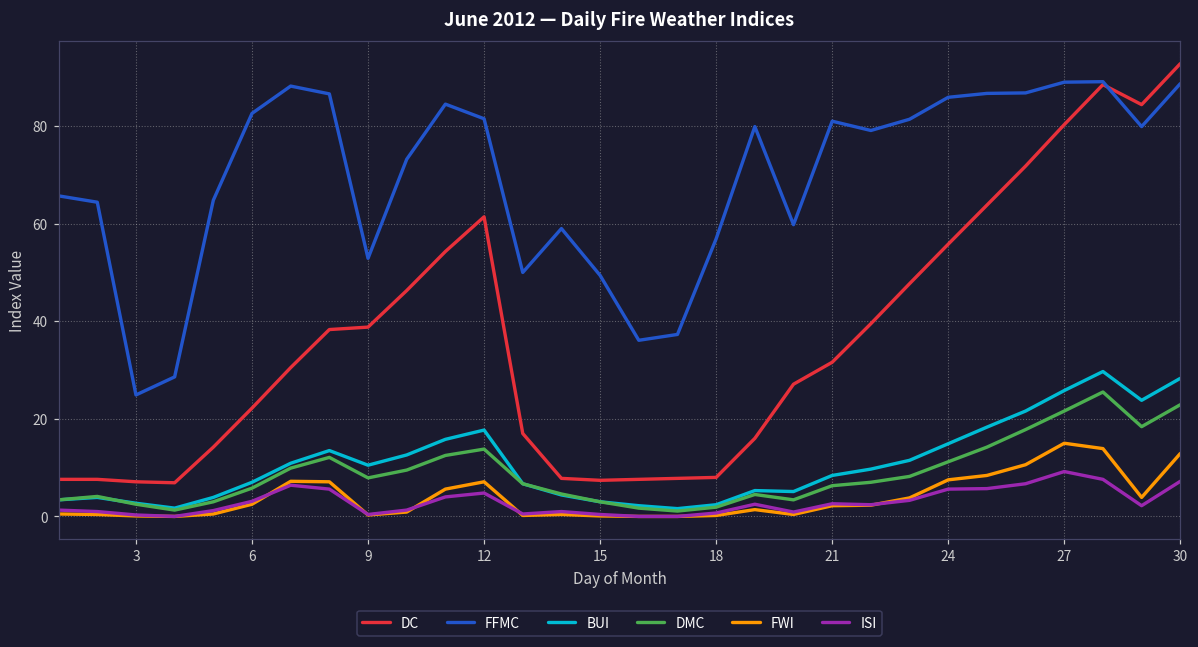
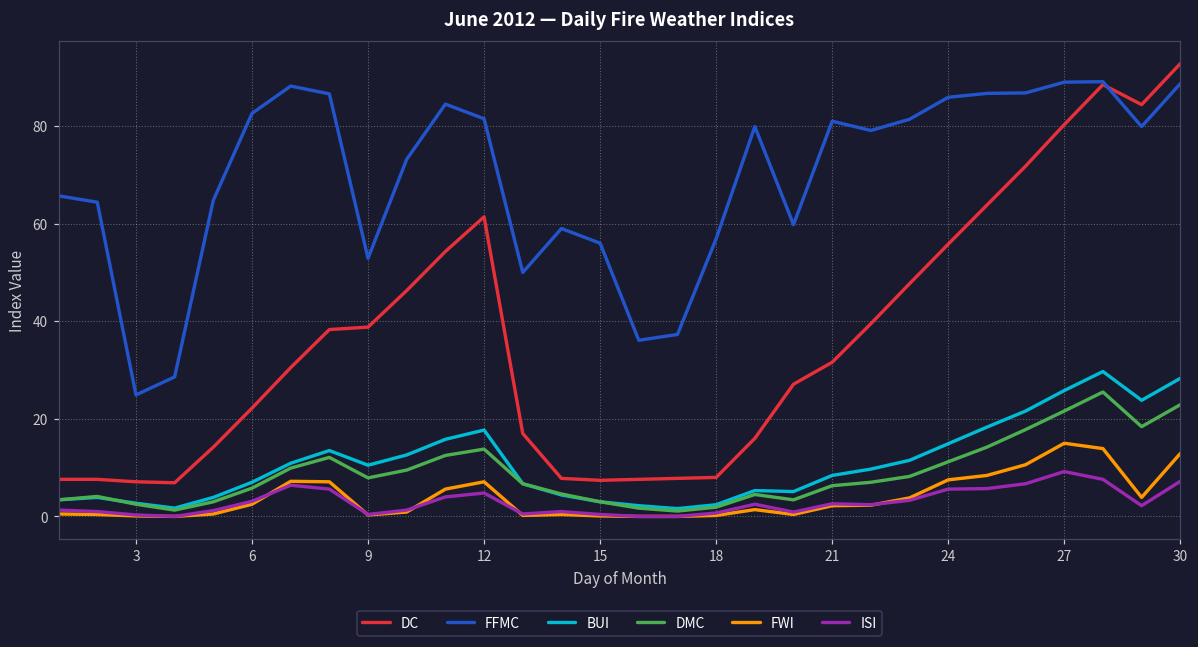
  {
    "DC": {
      "3": 7,
      "6": 22,
      "9": 39,
      "12": 61,
      "15": 7,
      "18": 8,
      "21": 32,
      "24": 56,
      "27": 80,
      "30": 93
    },
    "FFMC": {
      "3": 25,
      "6": 83,
      "9": 53,
      "12": 82,
-     "15": 49,
+     "15": 56,
      "18": 57,
      "21": 81,
      "24": 86,
      "27": 89,
      "30": 89
    },
    "BUI": {
      "6": 7,
      "9": 11,
      "12": 18,
      "21": 8,
      "24": 15,
      "27": 26,
      "30": 28
    },
    "DMC": {
      "6": 6,
      "9": 8,
      "12": 14,
      "21": 6,
      "24": 11,
      "27": 22,
      "30": 23
    },
    "FWI": {
      "6": 3,
      "12": 7,
      "24": 8,
      "27": 15,
      "30": 13
    },
    "ISI": {
      "6": 3,
      "12": 5,
      "24": 6,
      "27": 9,
      "30": 7
    }
  }
